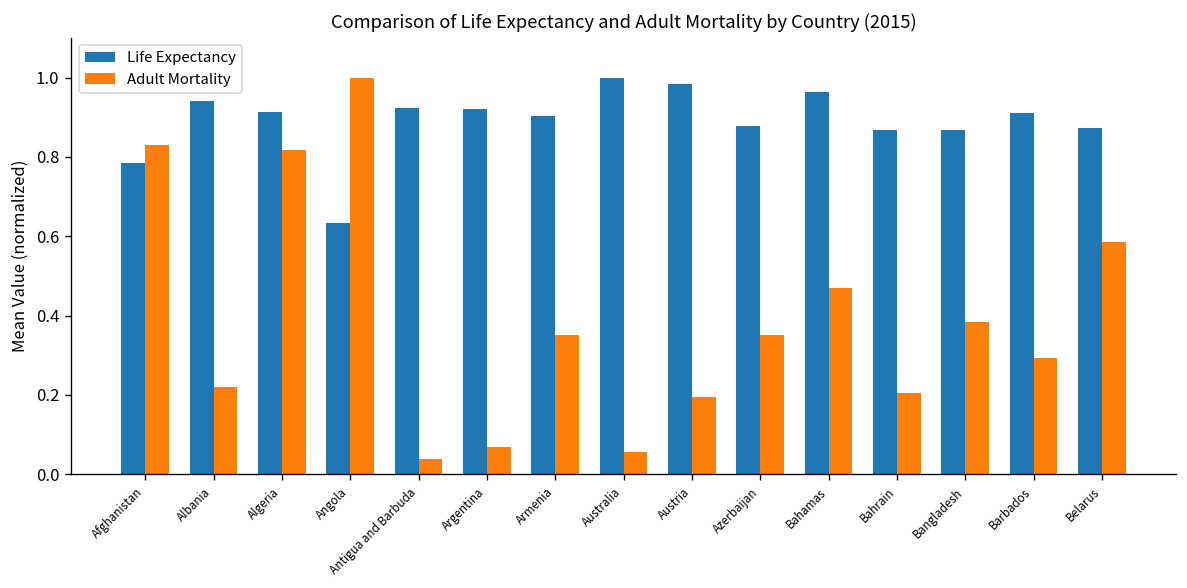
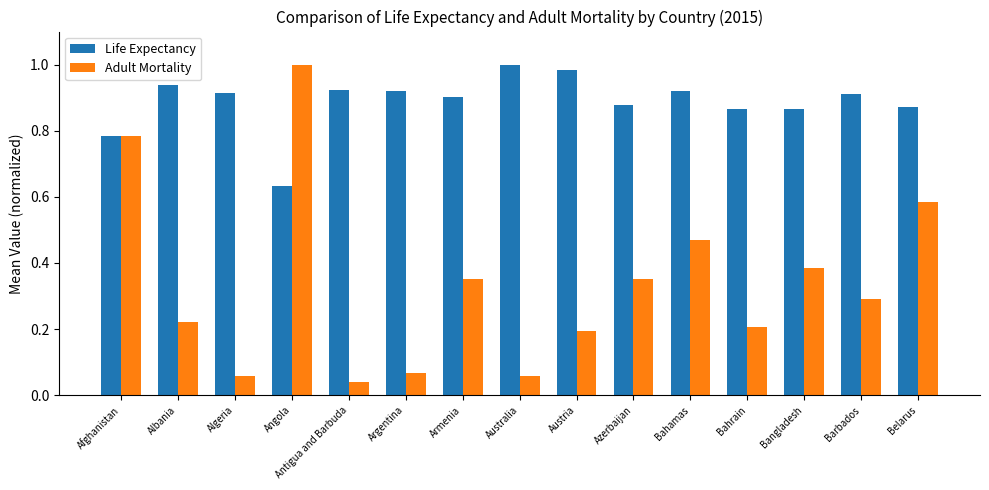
  {
    "Life Expectancy": {
      "Afghanistan": 0.79,
      "Albania": 0.94,
      "Algeria": 0.91,
      "Angola": 0.63,
      "Antigua and Barbuda": 0.92,
      "Argentina": 0.92,
      "Armenia": 0.90,
      "Australia": 1.00,
      "Austria": 0.98,
      "Azerbaijan": 0.88,
-     "Bahamas": 0.96,
+     "Bahamas": 0.92,
      "Bahrain": 0.87,
      "Bangladesh": 0.87,
      "Barbados": 0.91,
      "Belarus": 0.87
    },
    "Adult Mortality": {
-     "Afghanistan": 0.83,
+     "Afghanistan": 0.79,
      "Albania": 0.22,
-     "Algeria": 0.82,
+     "Algeria": 0.06,
      "Angola": 1.00,
      "Antigua and Barbuda": 0.04,
      "Argentina": 0.07,
      "Armenia": 0.35,
      "Australia": 0.06,
      "Austria": 0.19,
      "Azerbaijan": 0.35,
      "Bahamas": 0.47,
      "Bahrain": 0.21,
      "Bangladesh": 0.39,
      "Barbados": 0.29,
      "Belarus": 0.59
    }
  }
